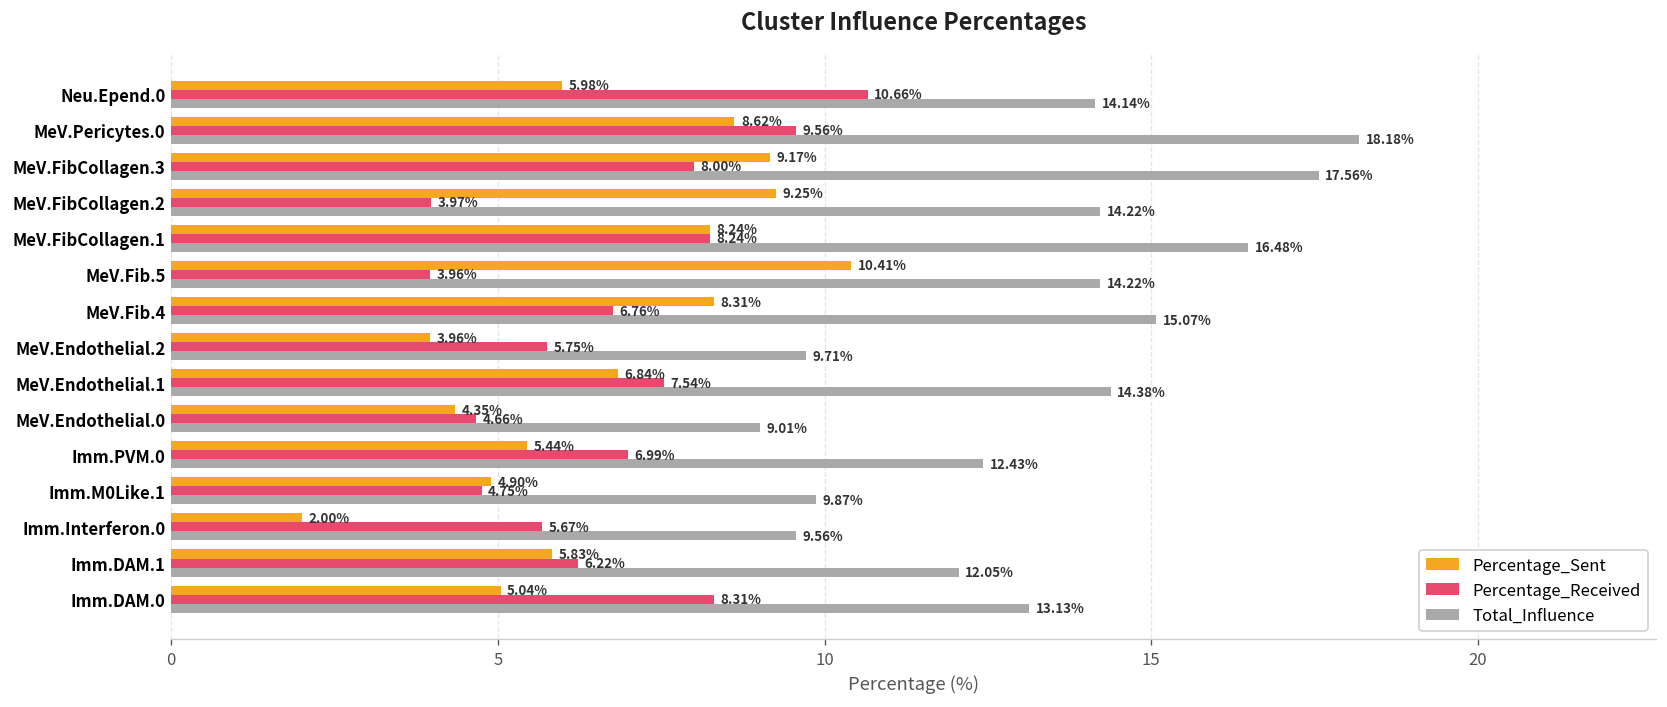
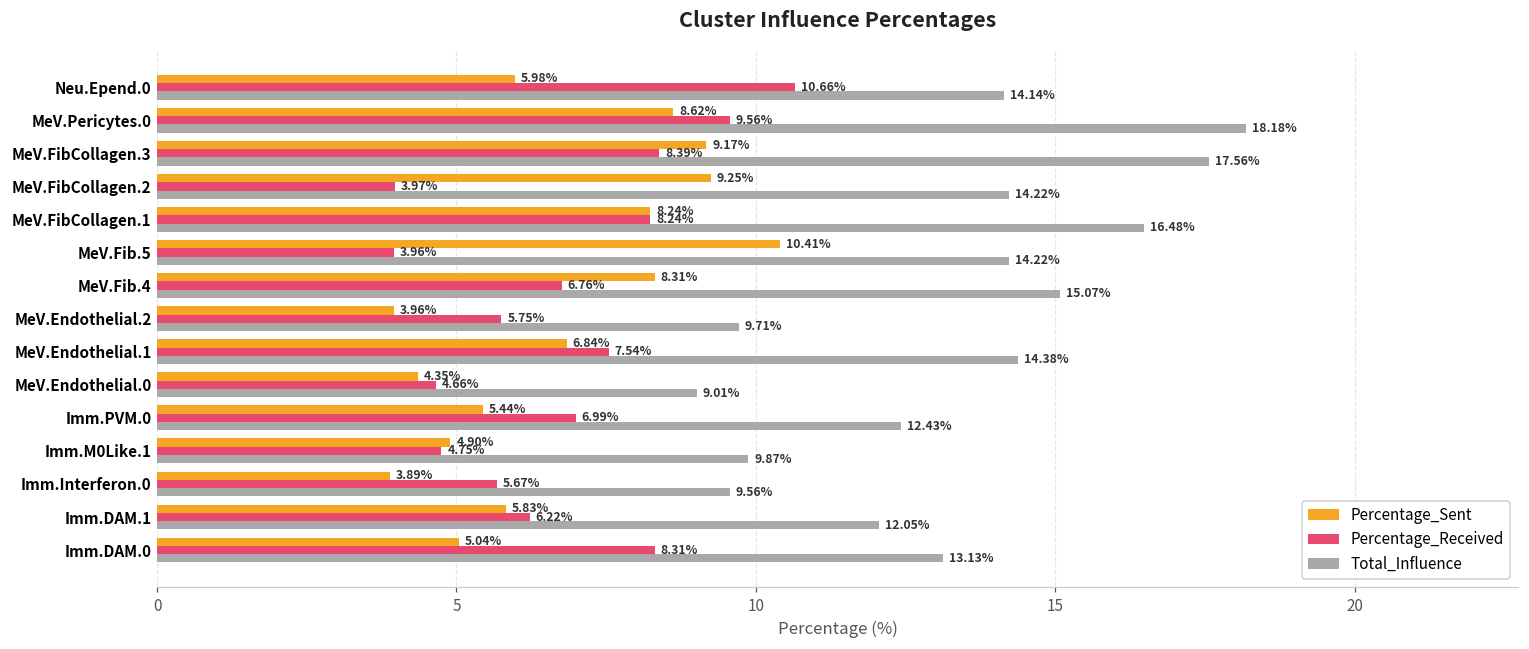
  {
    "Percentage_Sent": {
      "Neu.Epend.0": "5.98%",
      "MeV.Pericytes.0": "8.62%",
      "MeV.FibCollagen.3": "9.17%",
      "MeV.FibCollagen.2": "9.25%",
      "MeV.Fib.5": "10.41%",
      "MeV.Fib.4": "8.31%",
      "MeV.Endothelial.2": "3.96%",
      "MeV.Endothelial.1": "6.84%",
      "Imm.PVM.0": "5.44%",
-     "Imm.Interferon.0": "2.00%",
+     "Imm.Interferon.0": "3.89%",
      "Imm.DAM.0": "5.04%"
    },
    "Percentage_Received": {
      "Neu.Epend.0": "10.66%",
      "MeV.Pericytes.0": "9.56%",
-     "MeV.FibCollagen.3": "8.00%",
+     "MeV.FibCollagen.3": "8.39%",
      "MeV.FibCollagen.2": "3.97%",
      "MeV.Fib.5": "3.96%",
      "MeV.Fib.4": "6.76%",
      "MeV.Endothelial.2": "5.75%",
      "MeV.Endothelial.1": "7.54%",
      "Imm.PVM.0": "6.99%",
      "Imm.Interferon.0": "5.67%",
      "Imm.DAM.0": "8.31%"
    },
    "Total_Influence": {
      "Neu.Epend.0": "14.14%",
      "MeV.Pericytes.0": "18.18%",
      "MeV.FibCollagen.3": "17.56%",
      "MeV.FibCollagen.2": "14.22%",
      "MeV.FibCollagen.1": "16.48%",
      "MeV.Fib.5": "14.22%",
      "MeV.Fib.4": "15.07%",
      "MeV.Endothelial.2": "9.71%",
      "MeV.Endothelial.1": "14.38%",
      "MeV.Endothelial.0": "9.01%",
      "Imm.PVM.0": "12.43%",
      "Imm.M0Like.1": "9.87%",
      "Imm.Interferon.0": "9.56%",
      "Imm.DAM.1": "12.05%",
      "Imm.DAM.0": "13.13%"
    }
  }
